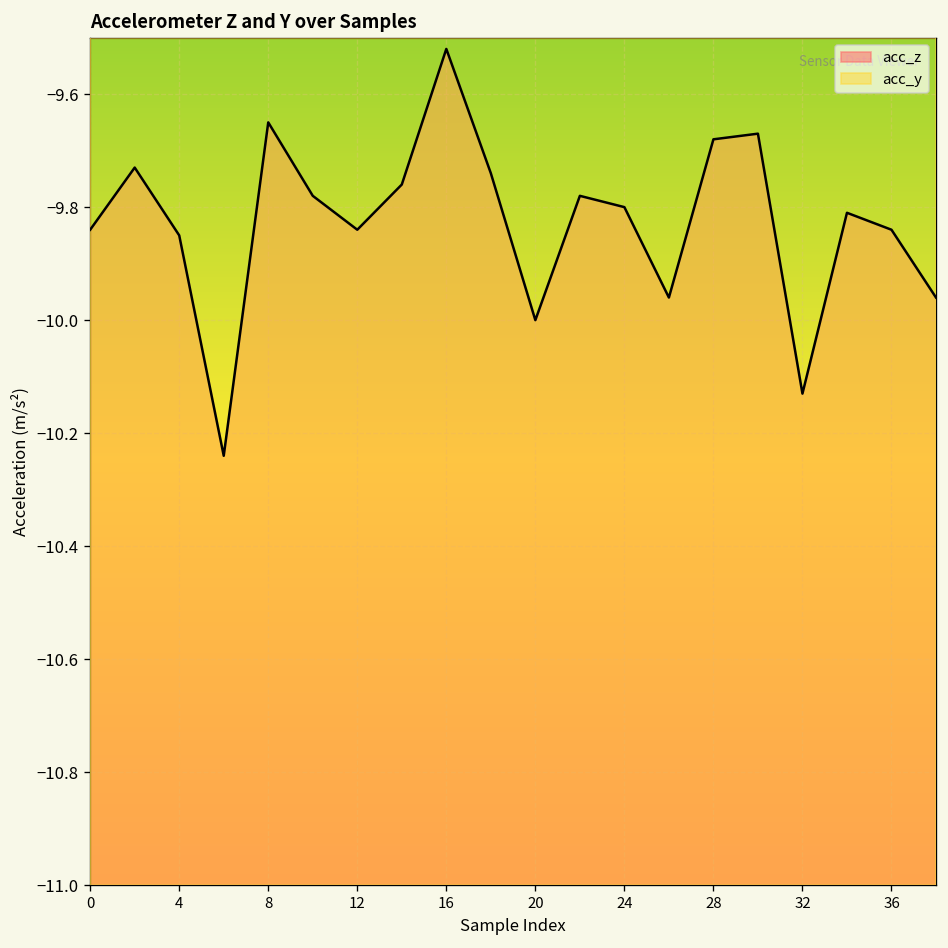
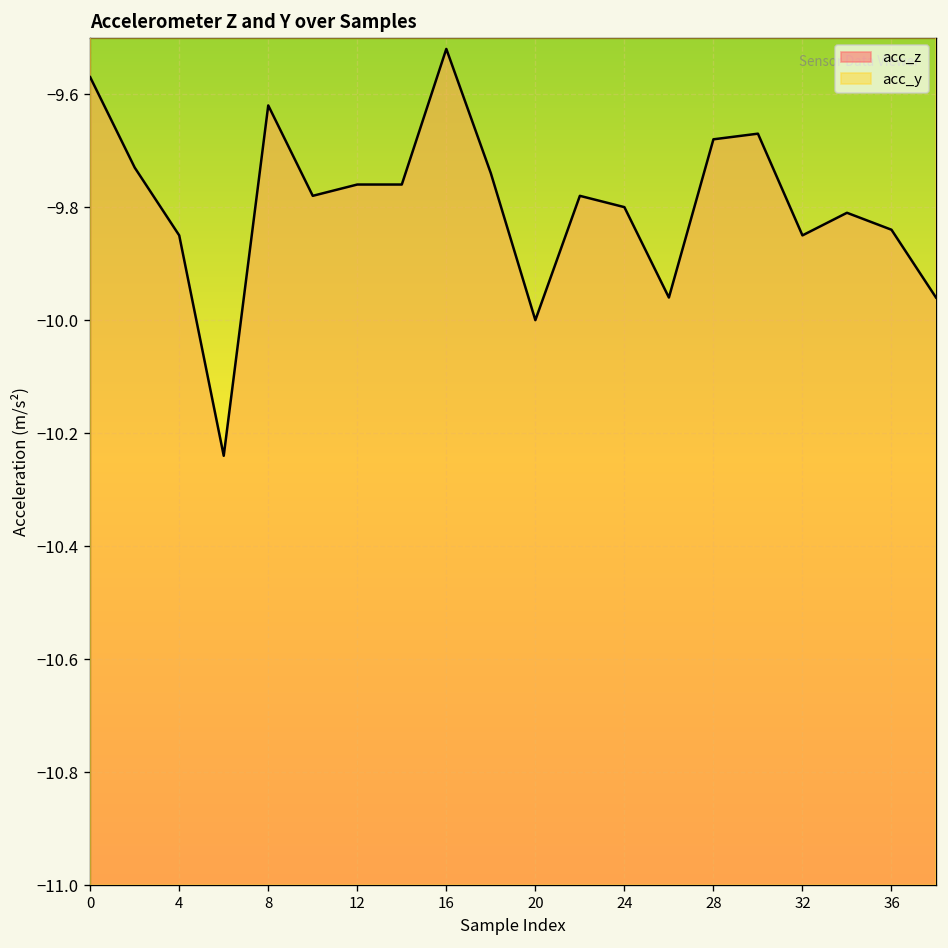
  {
    "acc_z": {
-     "0": -9.84,
+     "0": -9.57,
      "4": -9.85,
-     "8": -9.65,
-     "12": -9.84,
+     "8": -9.62,
+     "12": -9.76,
      "16": -9.52,
      "20": -10.00,
      "24": -9.80,
      "28": -9.68,
-     "32": -10.13,
+     "32": -9.85,
      "36": -9.84
    }
  }
